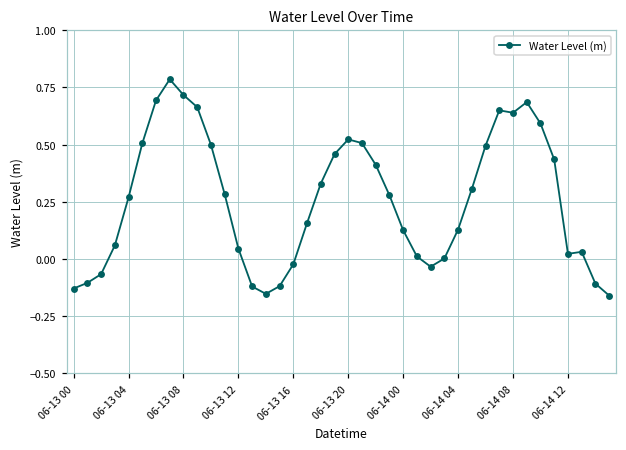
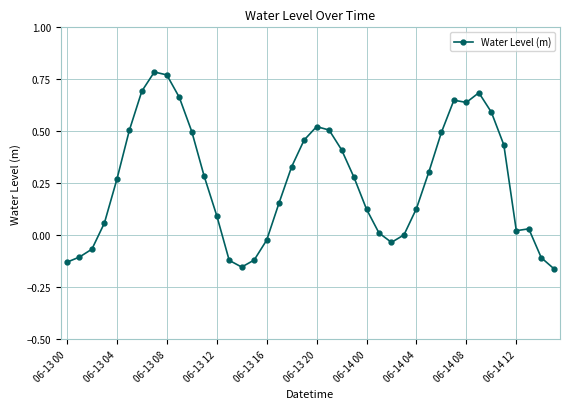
  {
    "06-13 00": -0.13,
    "06-13 04": 0.27,
-   "06-13 08": 0.72,
-   "06-13 12": 0.05,
+   "06-13 08": 0.77,
+   "06-13 12": 0.10,
    "06-13 16": -0.02,
    "06-13 20": 0.52,
    "06-14 00": 0.13,
    "06-14 04": 0.13,
    "06-14 08": 0.64,
    "06-14 12": 0.02
  }
